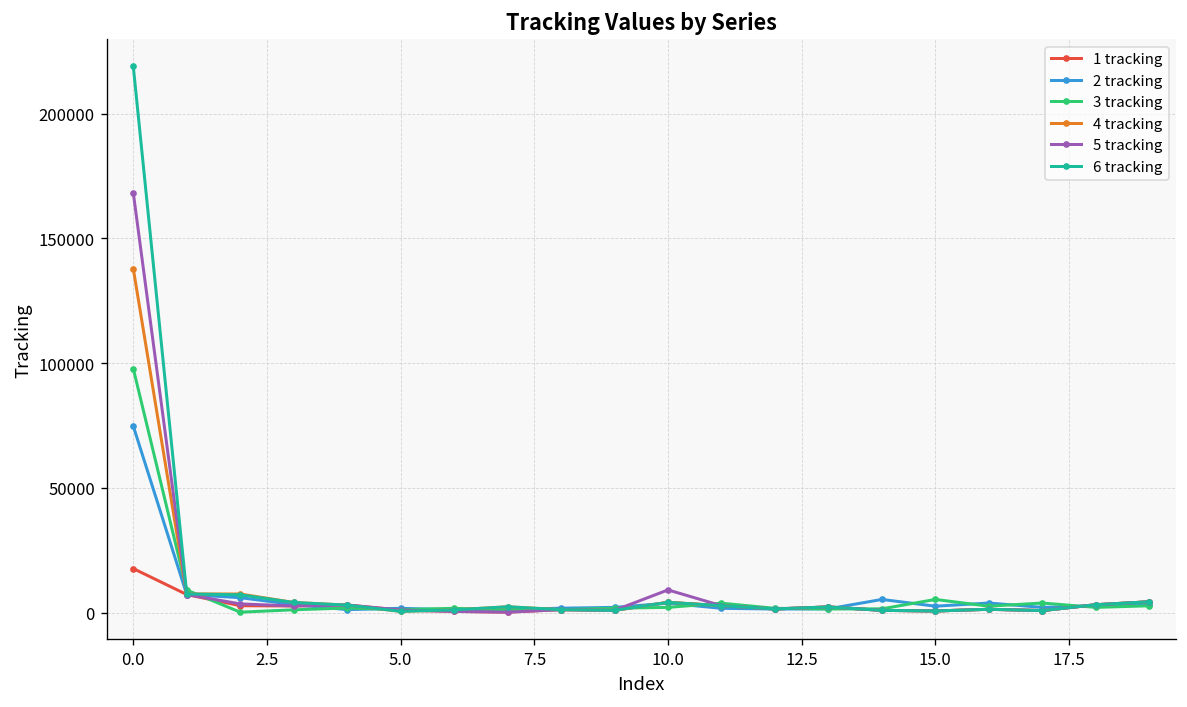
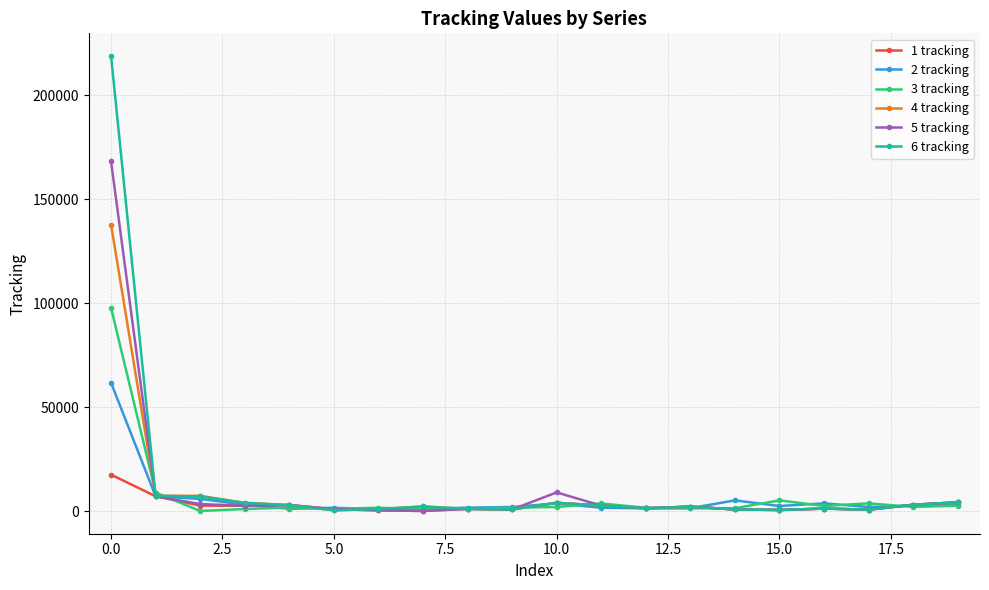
  {
    "2 tracking": {
-     "0.0": 75000,
+     "0.0": 62000,
      "15.0": 3000
    },
    "5 tracking": {
      "0.0": 168000,
      "10.0": 9000
    }
  }
